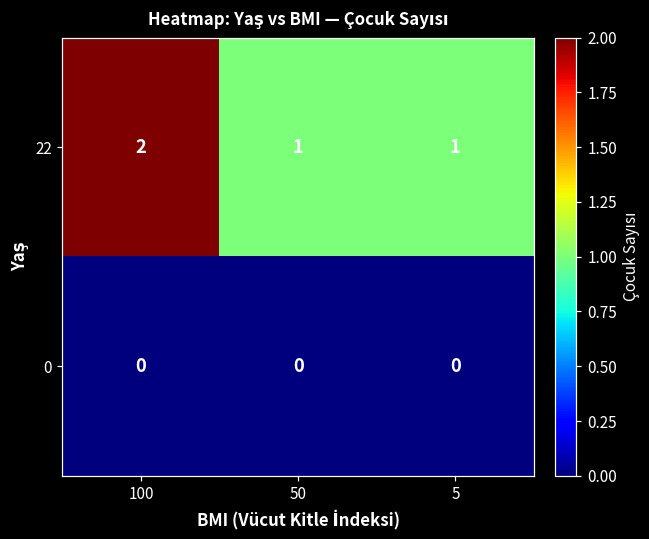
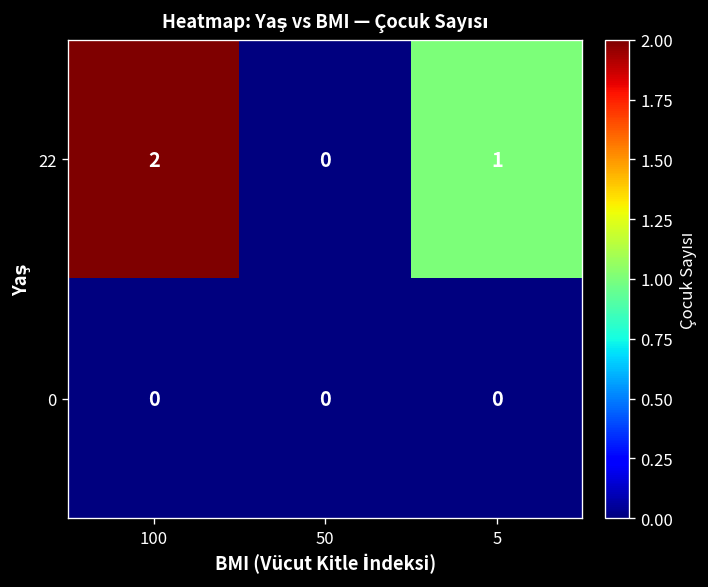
  {
    "22": {
      "100": 2,
-     "50": 1,
+     "50": 0,
      "5": 1
    },
    "0": {
      "100": 0,
      "50": 0,
      "5": 0
    }
  }
